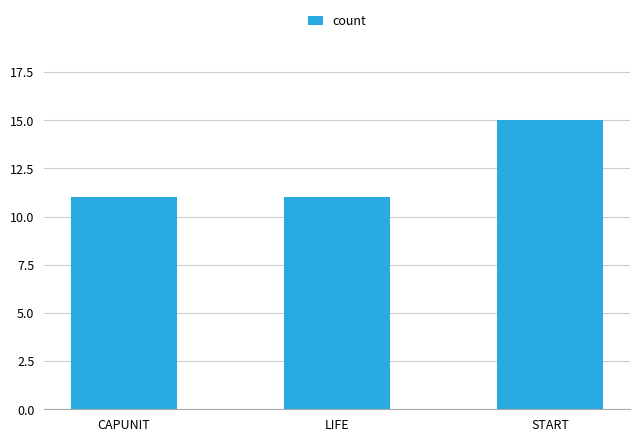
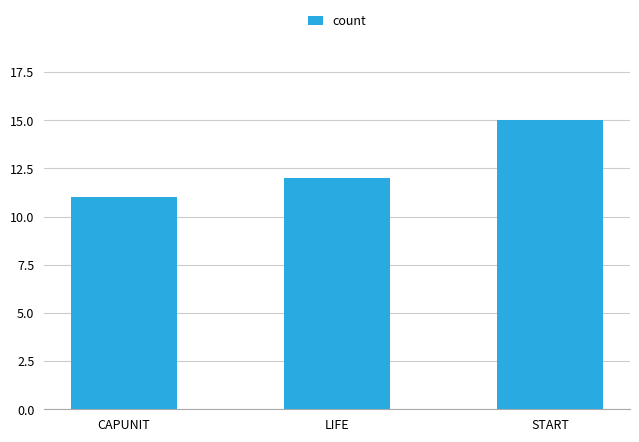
  {
    "CAPUNIT": 11,
-   "LIFE": 11,
+   "LIFE": 12,
    "START": 15
  }
